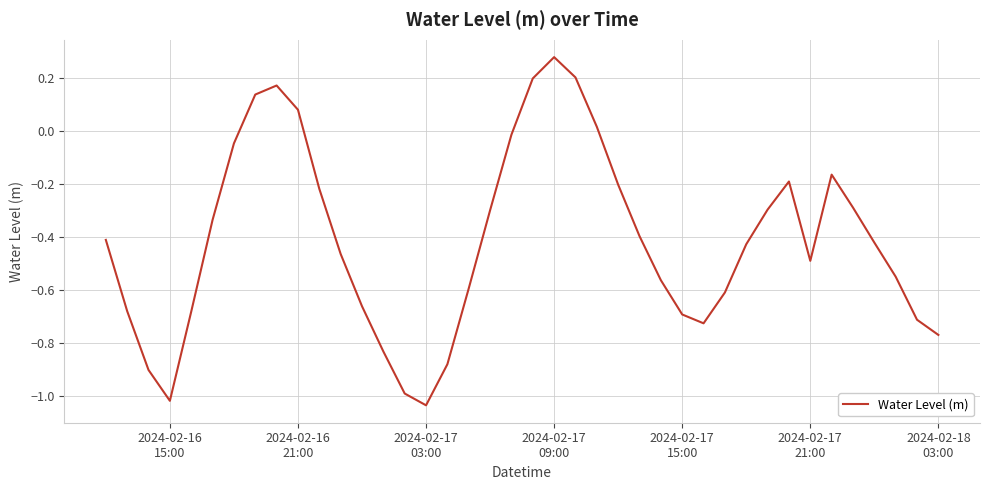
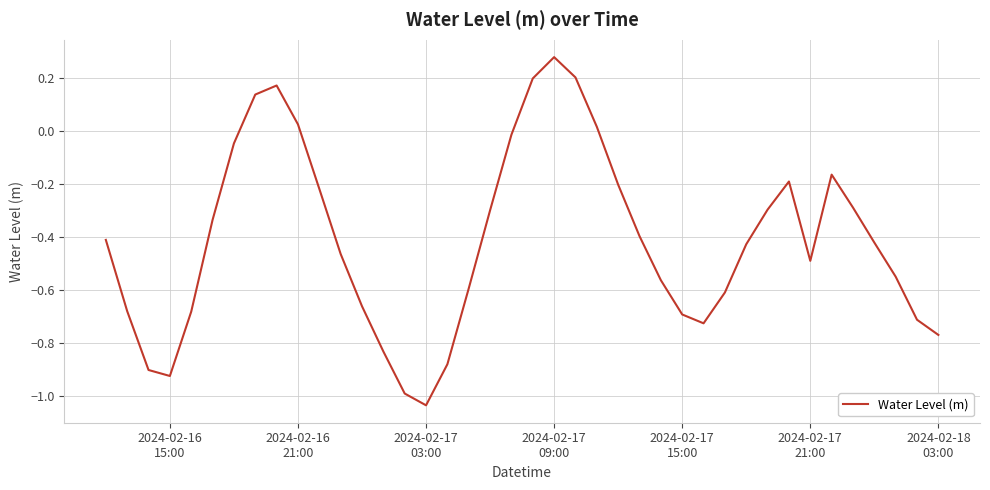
  {
-   "2024-02-16 15:00": -1.02,
-   "2024-02-16 21:00": 0.08,
+   "2024-02-16 15:00": -0.92,
+   "2024-02-16 21:00": 0.02,
    "2024-02-17 03:00": -1.03,
    "2024-02-17 09:00": 0.28,
    "2024-02-17 15:00": -0.69,
    "2024-02-17 21:00": -0.49,
    "2024-02-18 03:00": -0.77
  }
